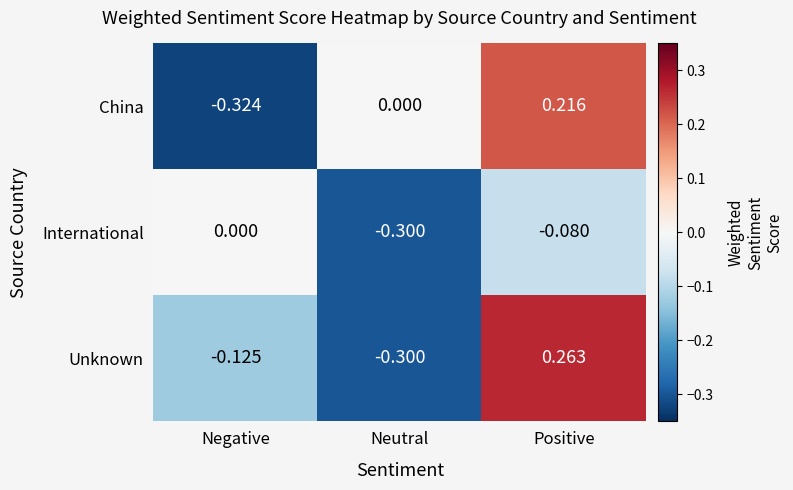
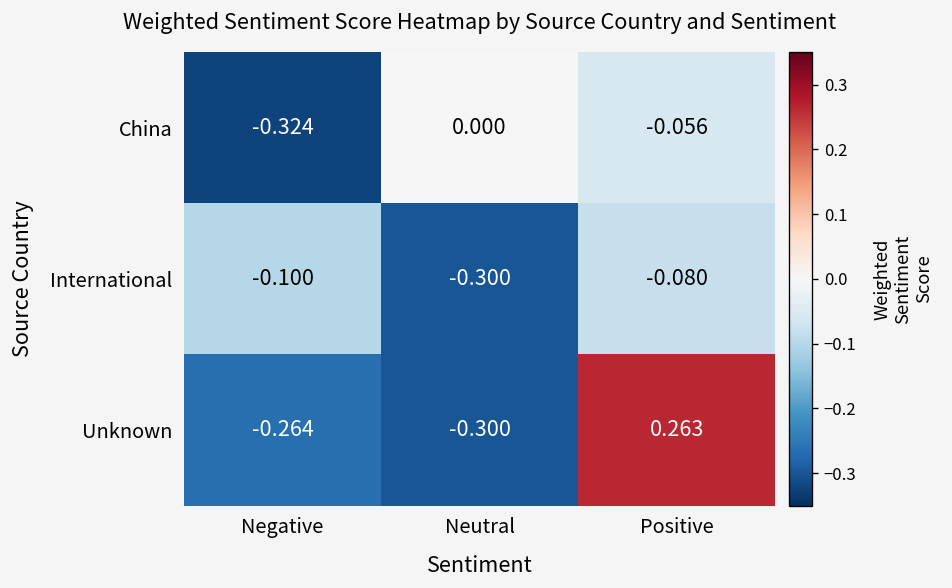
  {
    "China": {
      "Negative": -0.324,
      "Neutral": 0.000,
-     "Positive": 0.216
+     "Positive": -0.056
    },
    "International": {
-     "Negative": 0.000,
+     "Negative": -0.100,
      "Neutral": -0.300,
      "Positive": -0.080
    },
    "Unknown": {
-     "Negative": -0.125,
+     "Negative": -0.264,
      "Neutral": -0.300,
      "Positive": 0.263
    }
  }
